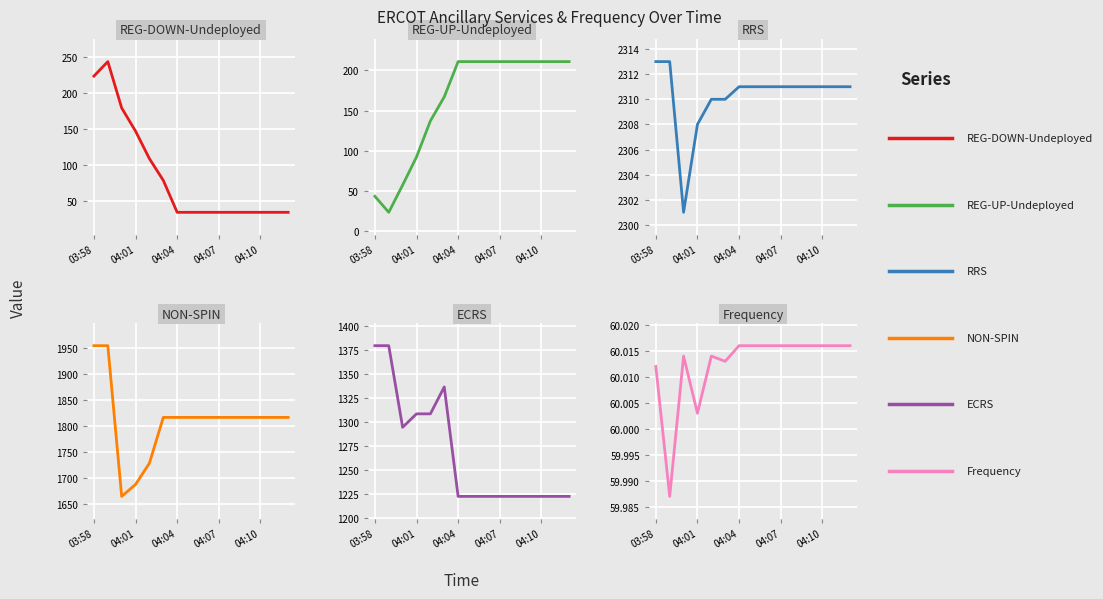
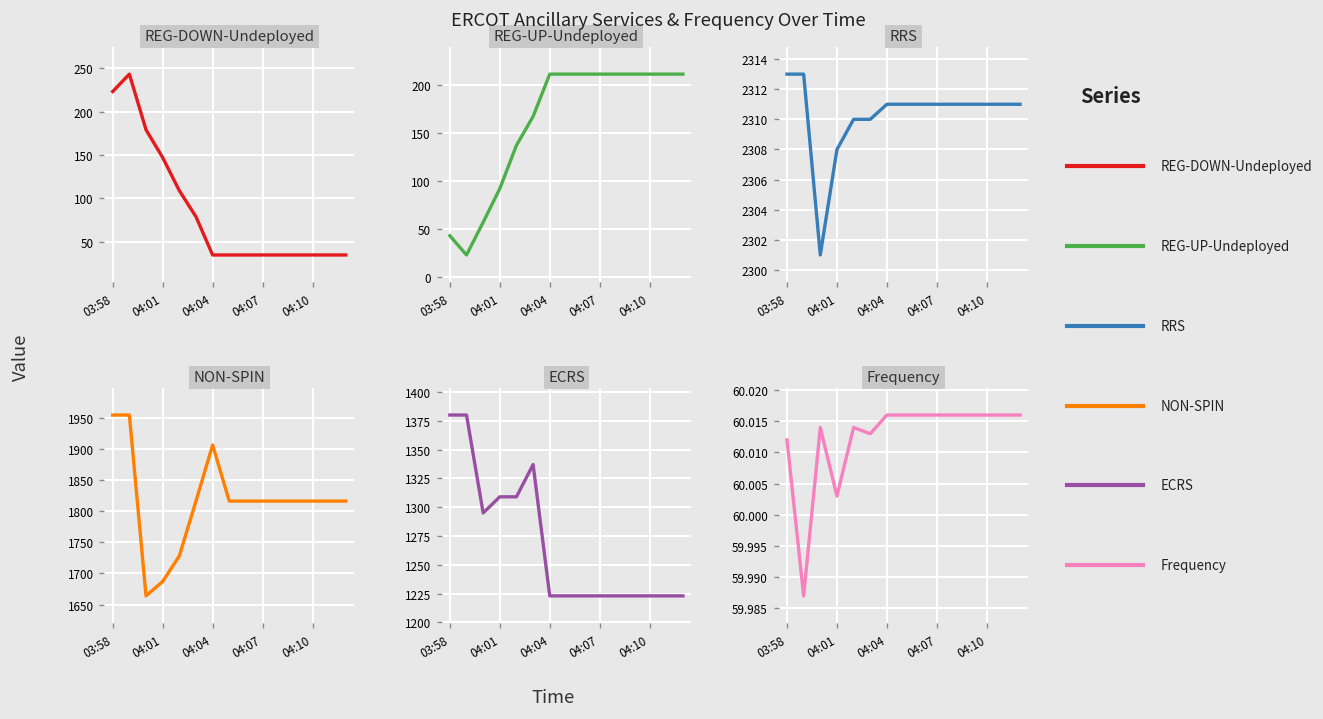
  {
    "REG-DOWN-Undeployed": {
      "03:58": 220,
      "04:01": 150,
      "04:04": 40,
      "04:07": 40,
      "04:10": 40
    },
    "REG-UP-Undeployed": {
      "03:58": 40,
      "04:01": 90,
      "04:04": 210,
      "04:07": 210,
      "04:10": 210
    },
    "RRS": {
      "03:58": 2313.0,
      "04:01": 2308.0,
      "04:04": 2311.0,
      "04:07": 2311.0,
      "04:10": 2311.0
    },
    "NON-SPIN": {
      "03:58": 1950,
      "04:01": 1690,
-     "04:04": 1820,
+     "04:04": 1910,
      "04:07": 1820,
      "04:10": 1820
    },
    "ECRS": {
      "03:58": 1380,
      "04:01": 1310,
      "04:04": 1220,
      "04:07": 1220,
      "04:10": 1220
    },
    "Frequency": {
      "03:58": 60.012,
      "04:01": 60.003,
      "04:04": 60.016,
      "04:07": 60.016,
      "04:10": 60.016
    }
  }
